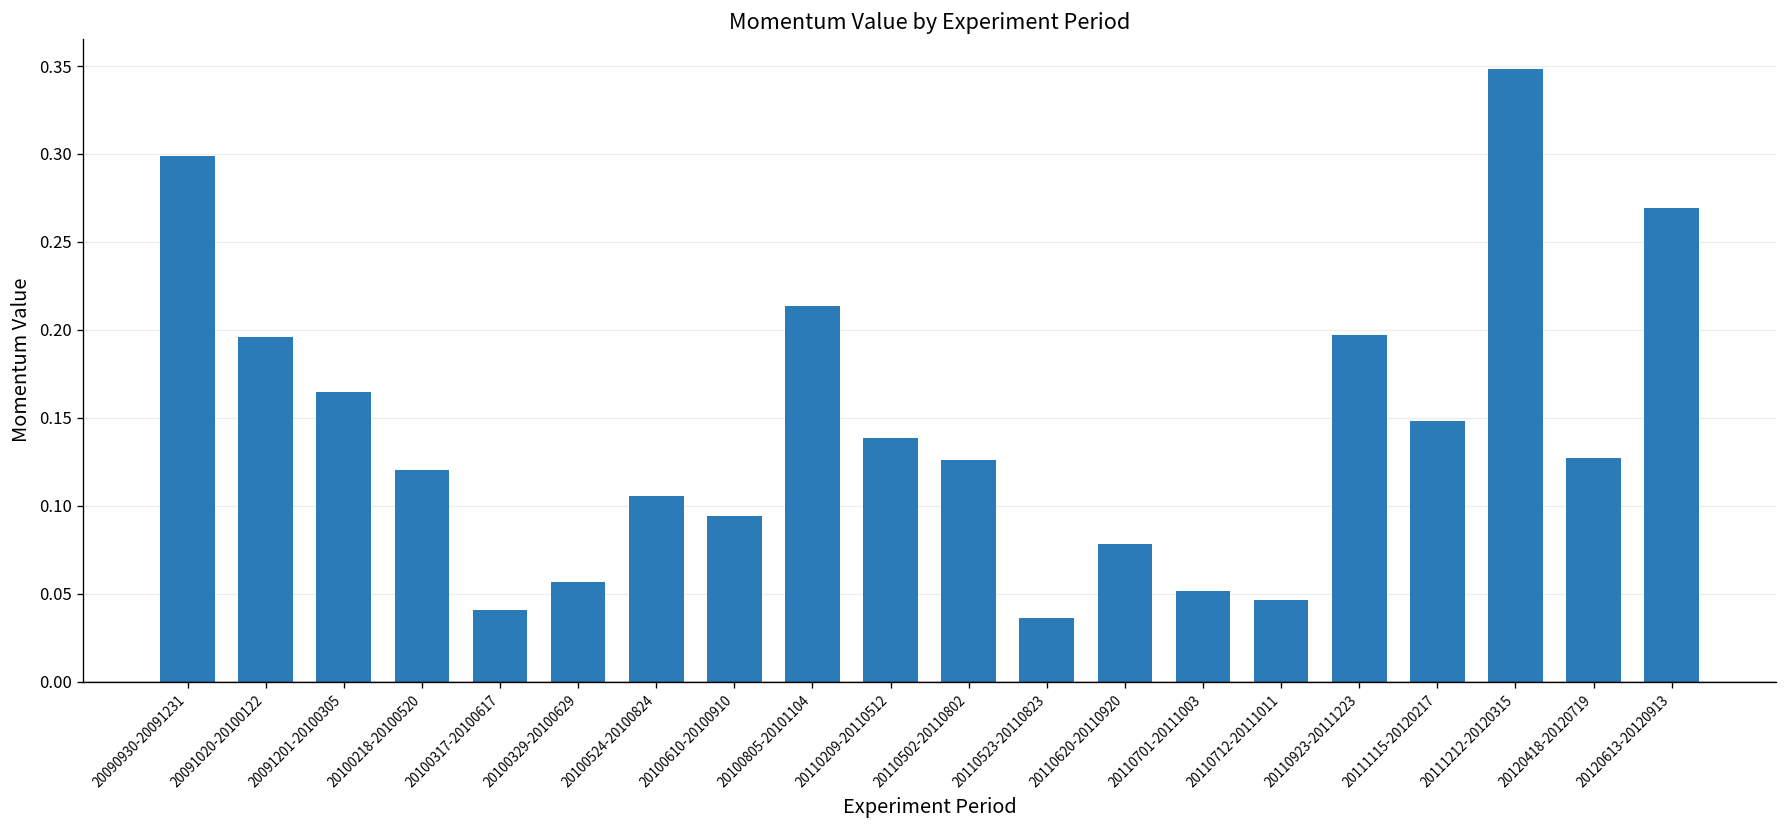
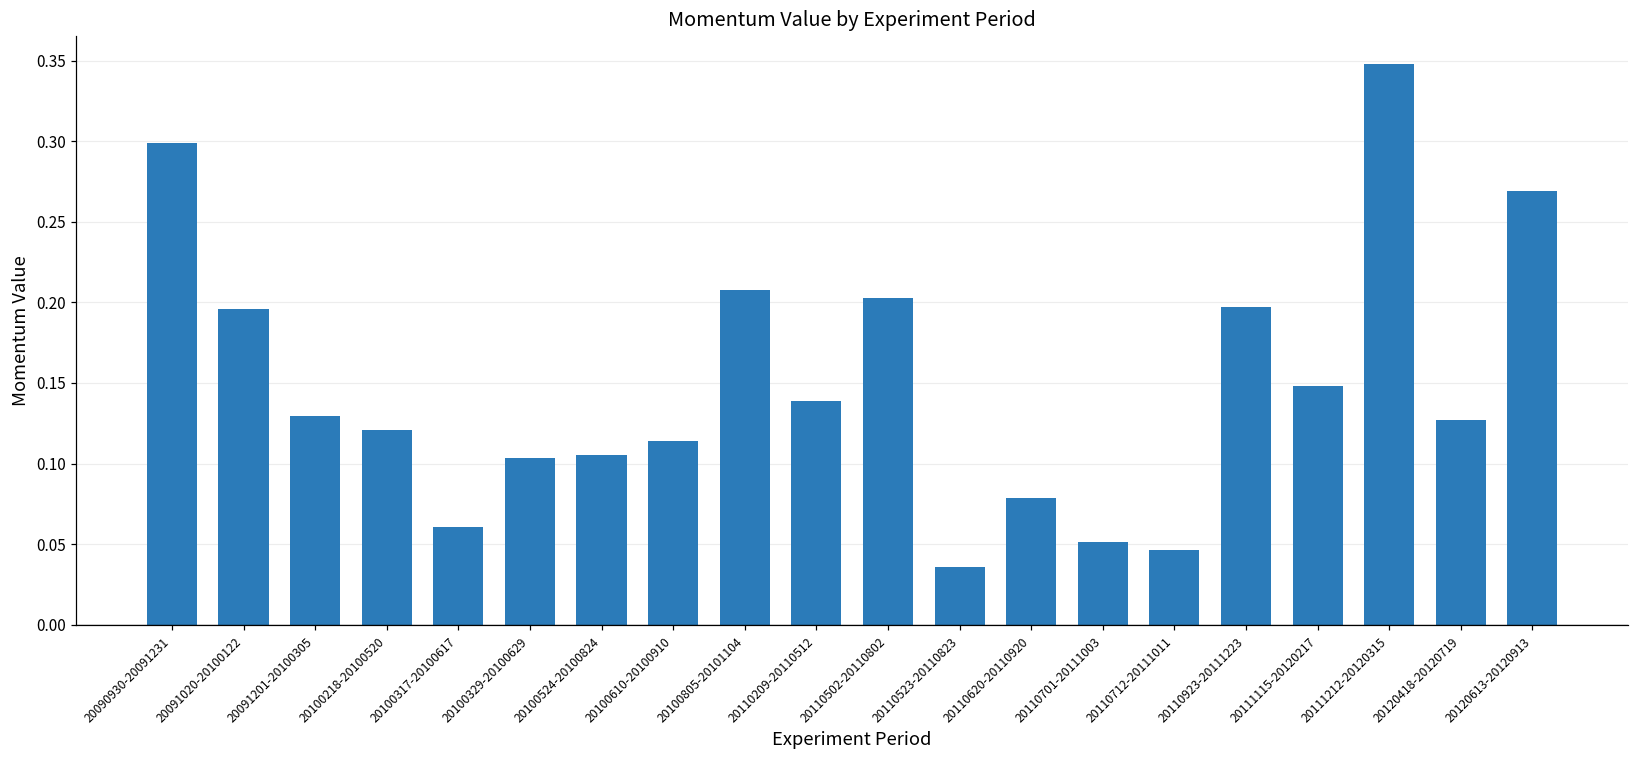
  {
    "20090930-20091231": 0.299,
    "20091020-20100122": 0.196,
-   "20091201-20100305": 0.165,
+   "20091201-20100305": 0.130,
    "20100218-20100520": 0.121,
-   "20100317-20100617": 0.041,
-   "20100329-20100629": 0.056,
+   "20100317-20100617": 0.061,
+   "20100329-20100629": 0.104,
    "20100524-20100824": 0.106,
-   "20100610-20100910": 0.094,
-   "20100805-20101104": 0.214,
+   "20100610-20100910": 0.114,
+   "20100805-20101104": 0.208,
    "20110209-20110512": 0.139,
-   "20110502-20110802": 0.126,
+   "20110502-20110802": 0.203,
    "20110523-20110823": 0.036,
    "20110620-20110920": 0.078,
    "20110701-20111003": 0.052,
    "20110712-20111011": 0.046,
    "20110923-20111223": 0.197,
    "20111115-20120217": 0.148,
    "20111212-20120315": 0.348,
    "20120418-20120719": 0.127,
    "20120613-20120913": 0.269
  }
